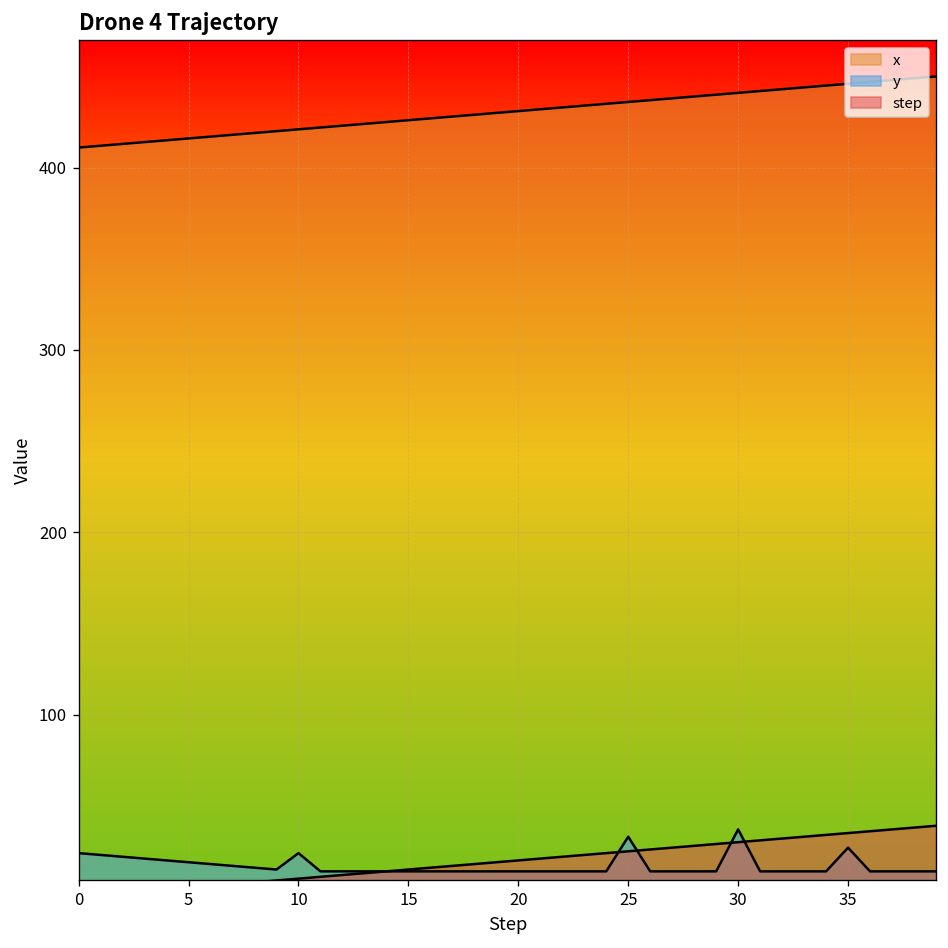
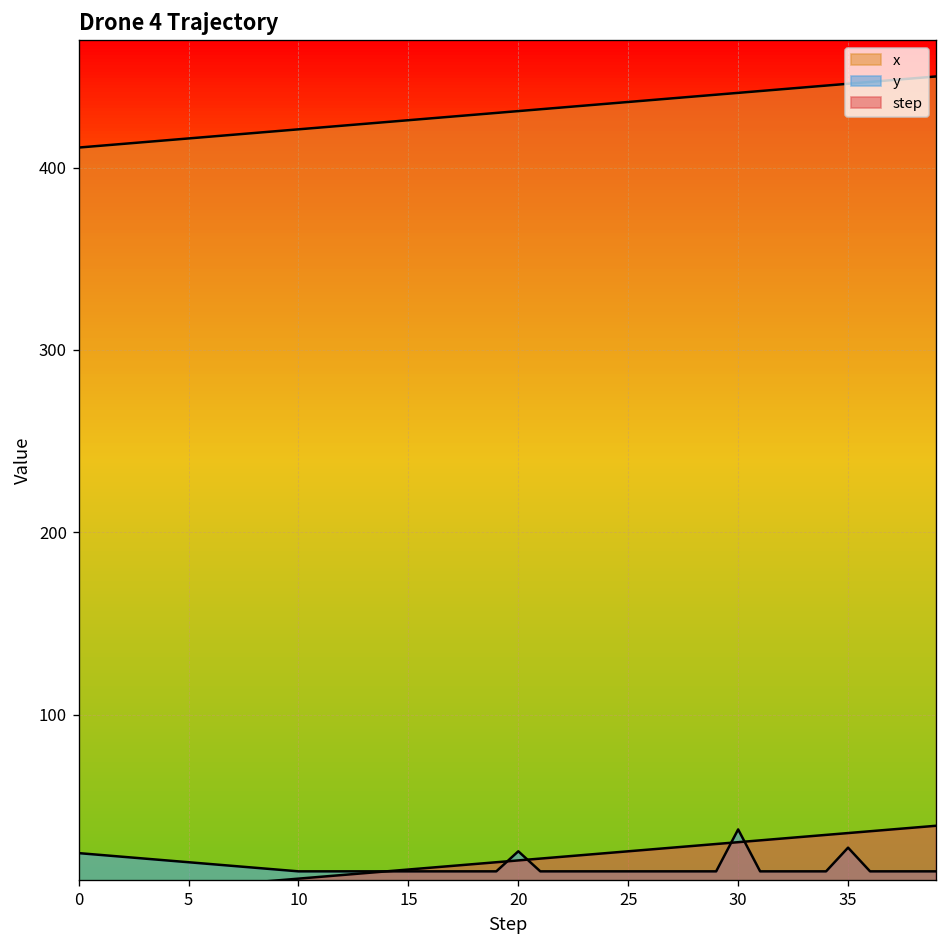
  {
    "y": {
      "0": 24,
      "5": 19,
-     "10": 24,
-     "20": 14,
-     "25": 33,
+     "10": 14,
+     "20": 25,
+     "25": 14,
      "30": 37,
      "35": 27
    }
  }
